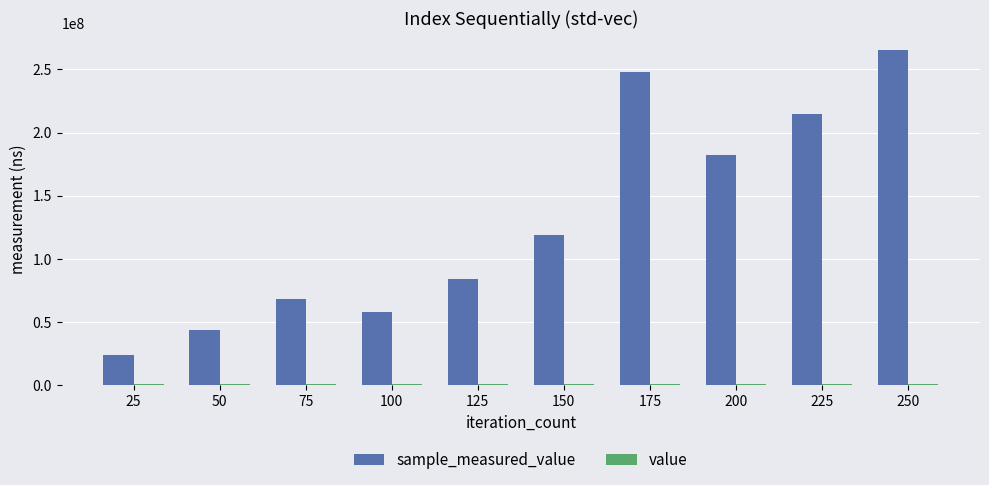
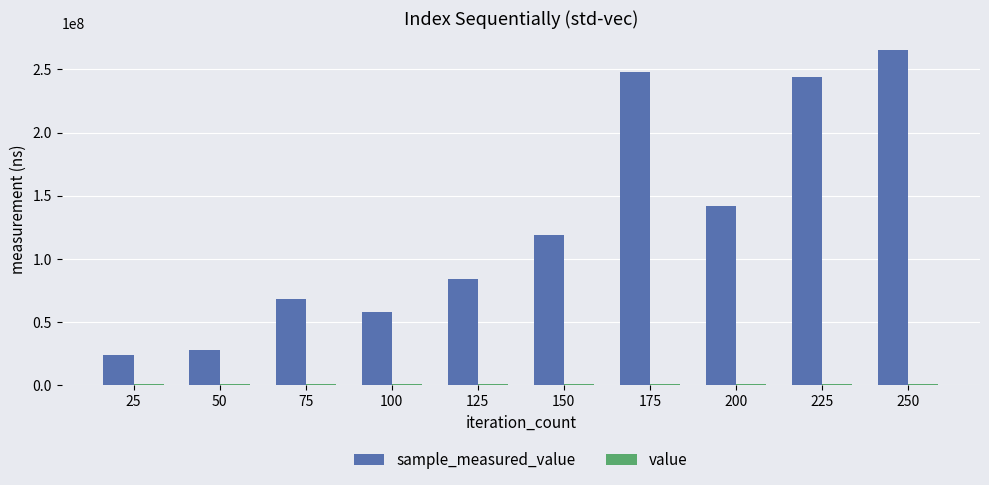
  {
    "sample_measured_value": {
      "25": 24000000,
-     "50": 44000000,
+     "50": 28000000,
      "75": 68000000,
      "100": 58000000,
      "125": 84000000,
      "150": 119000000,
      "175": 248000000,
-     "200": 182000000,
-     "225": 215000000,
+     "200": 142000000,
+     "225": 244000000,
      "250": 266000000
    }
  }
